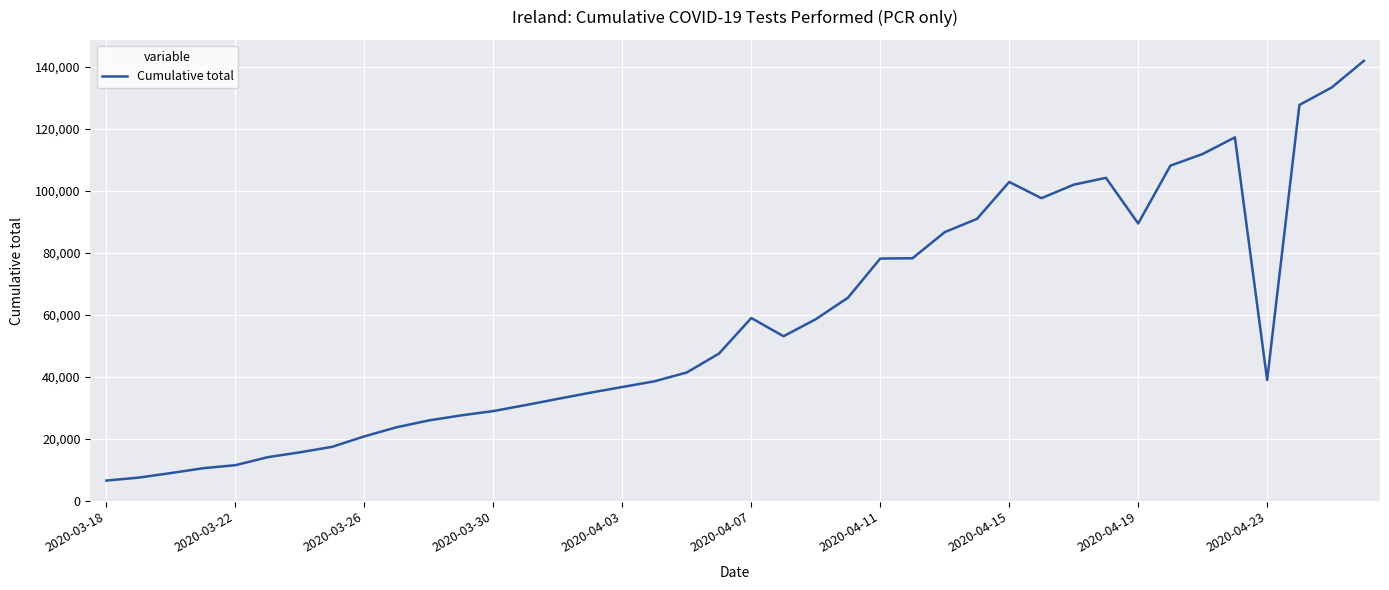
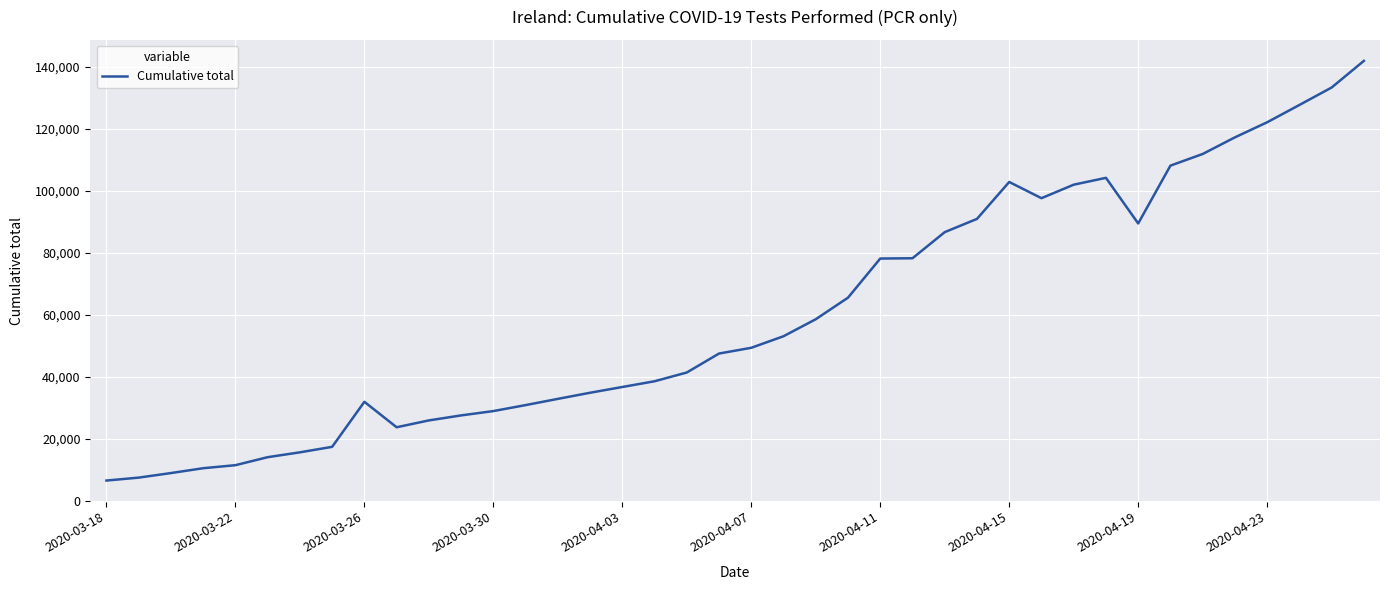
  {
    "2020-03-18": "6,000",
    "2020-03-22": "11,000",
-   "2020-03-26": "21,000",
+   "2020-03-26": "32,000",
    "2020-03-30": "29,000",
    "2020-04-03": "37,000",
-   "2020-04-07": "59,000",
+   "2020-04-07": "49,000",
    "2020-04-11": "78,000",
    "2020-04-15": "103,000",
    "2020-04-19": "89,000",
-   "2020-04-23": "39,000"
+   "2020-04-23": "122,000"
  }
